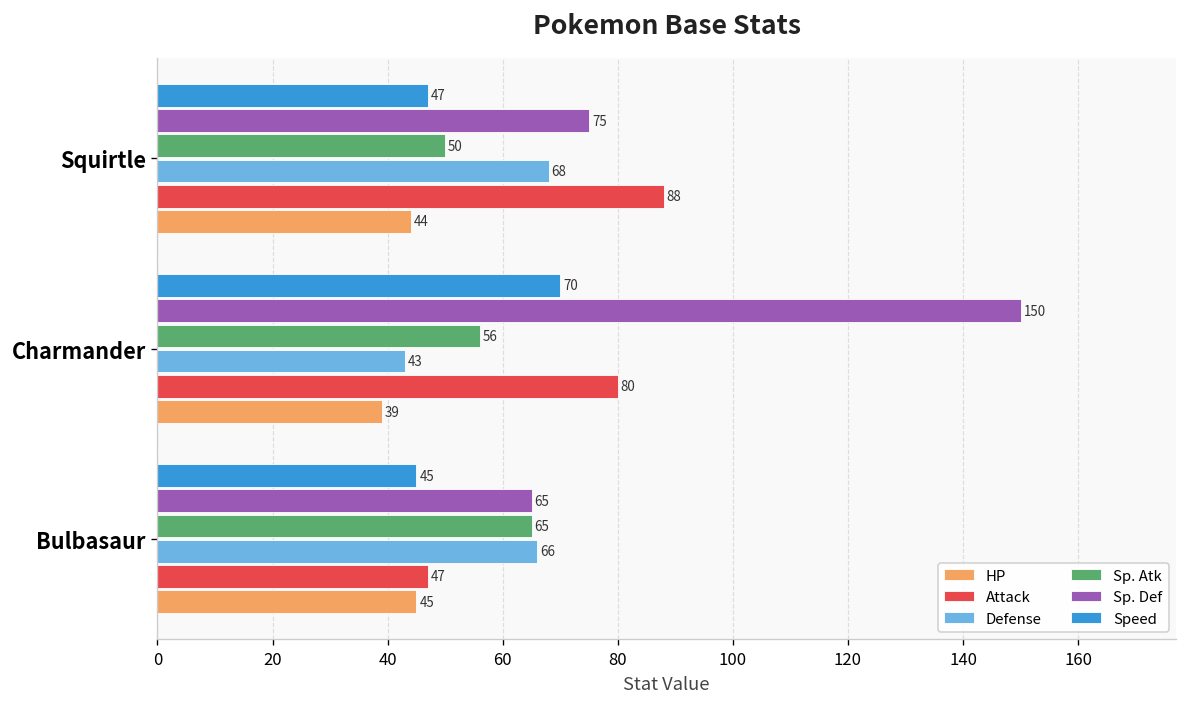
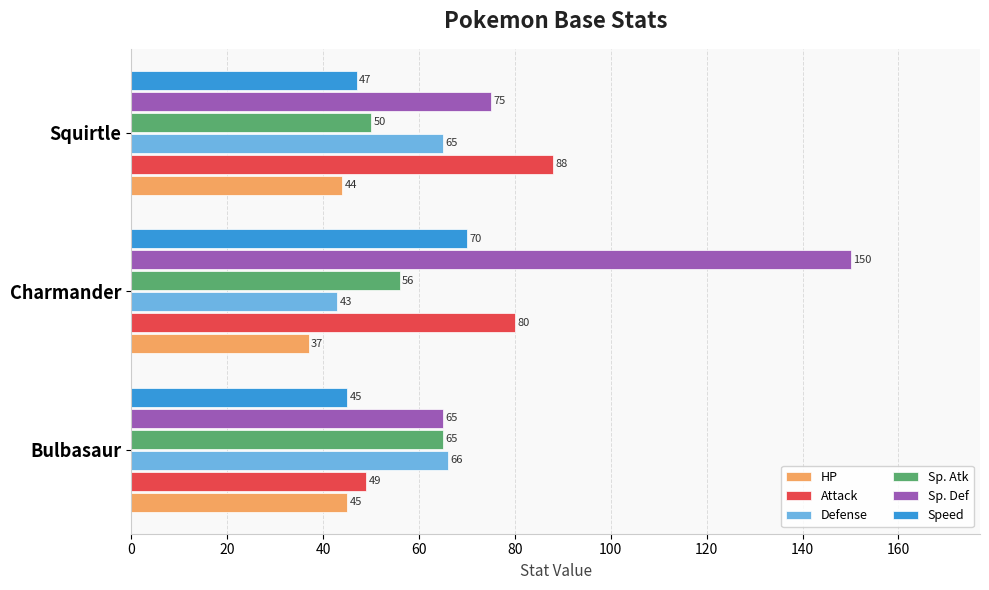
  {
    "HP": {
      "Squirtle": 44,
-     "Charmander": 39,
+     "Charmander": 37,
      "Bulbasaur": 45
    },
    "Attack": {
      "Squirtle": 88,
      "Charmander": 80,
-     "Bulbasaur": 47
+     "Bulbasaur": 49
    },
    "Defense": {
-     "Squirtle": 68,
+     "Squirtle": 65,
      "Charmander": 43,
      "Bulbasaur": 66
    },
    "Sp. Atk": {
      "Squirtle": 50,
      "Charmander": 56,
      "Bulbasaur": 65
    },
    "Sp. Def": {
      "Squirtle": 75,
      "Charmander": 150,
      "Bulbasaur": 65
    },
    "Speed": {
      "Squirtle": 47,
      "Charmander": 70,
      "Bulbasaur": 45
    }
  }
